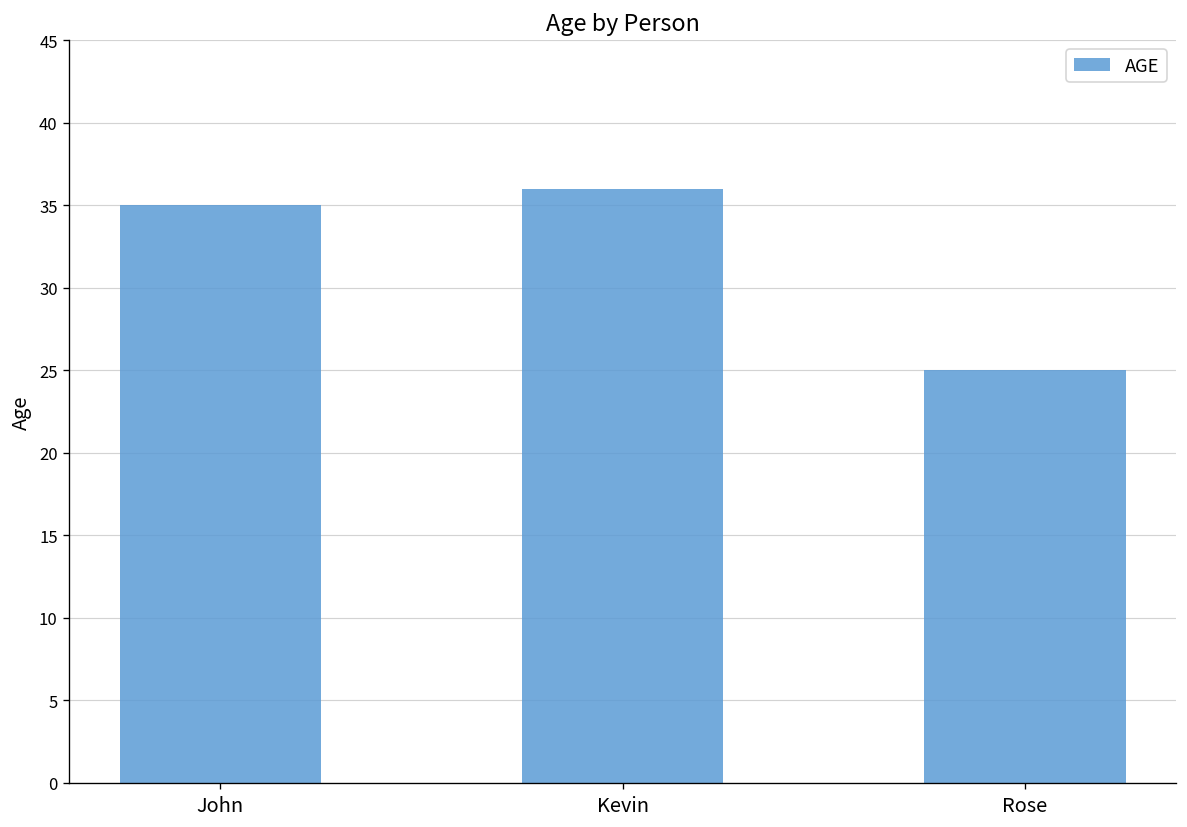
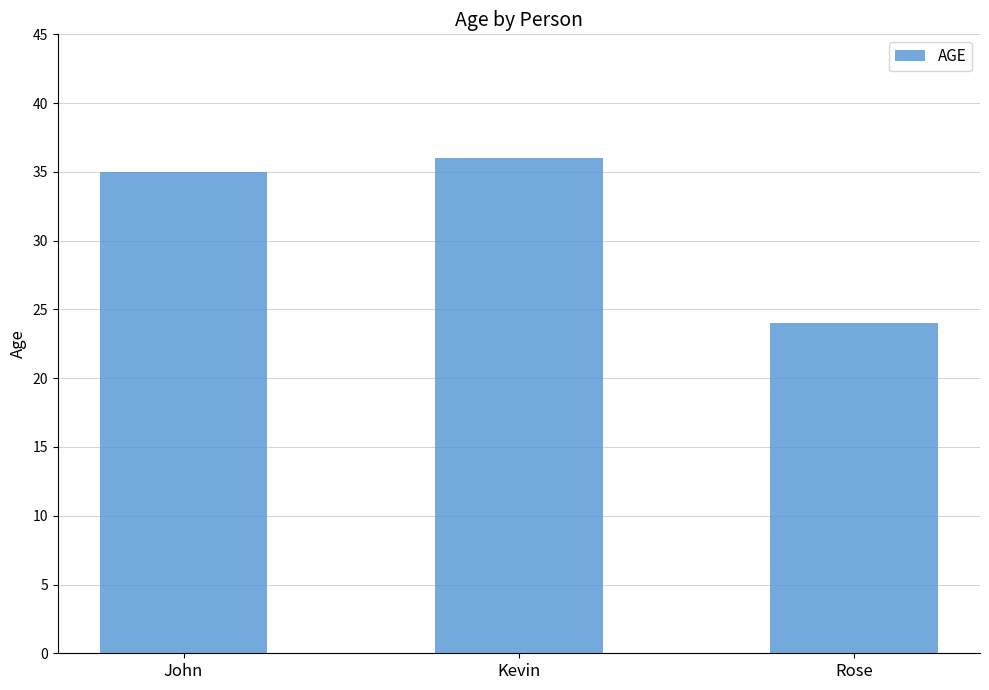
  {
    "John": 35,
    "Kevin": 36,
-   "Rose": 25
+   "Rose": 24
  }
